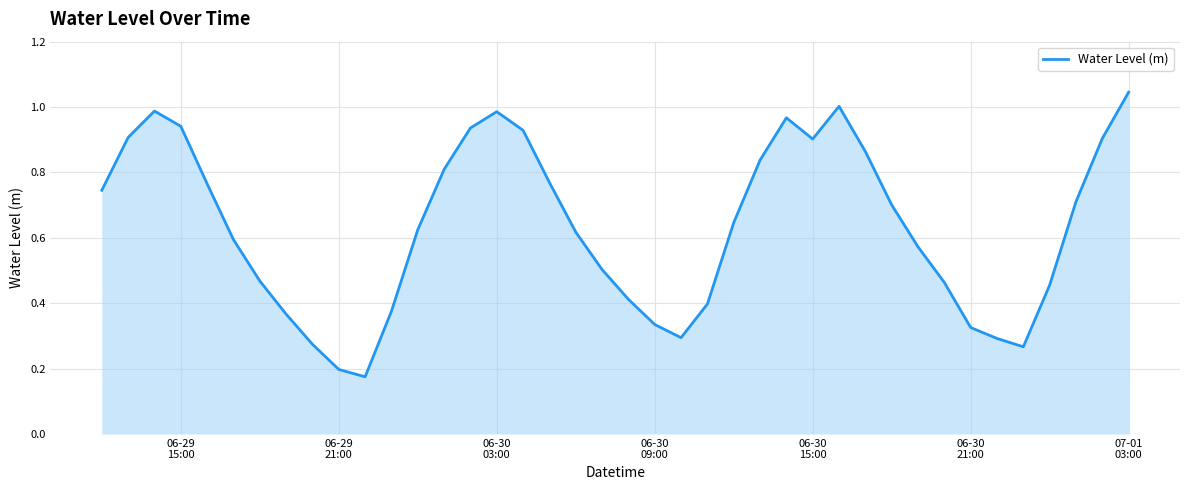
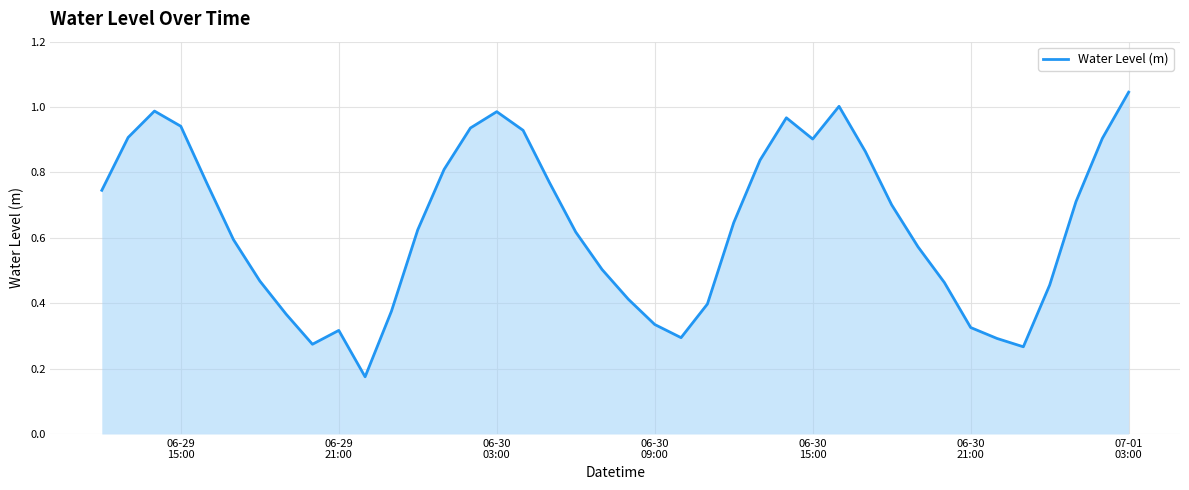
  {
    "06-29 15:00": 0.94,
-   "06-29 21:00": 0.20,
+   "06-29 21:00": 0.32,
    "06-30 03:00": 0.99,
    "06-30 09:00": 0.33,
    "06-30 15:00": 0.90,
    "06-30 21:00": 0.33,
    "07-01 03:00": 1.05
  }
